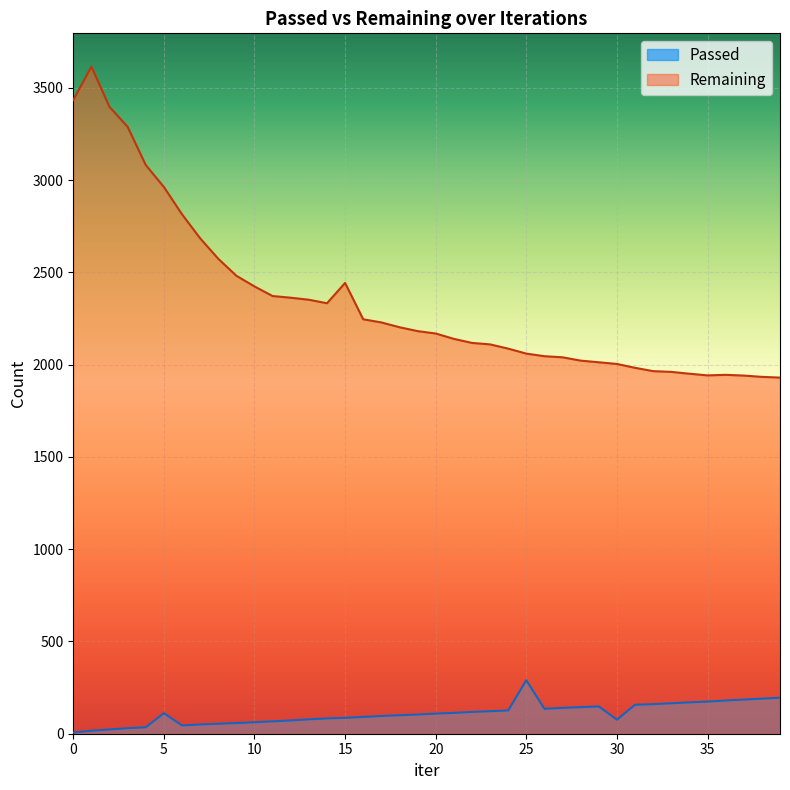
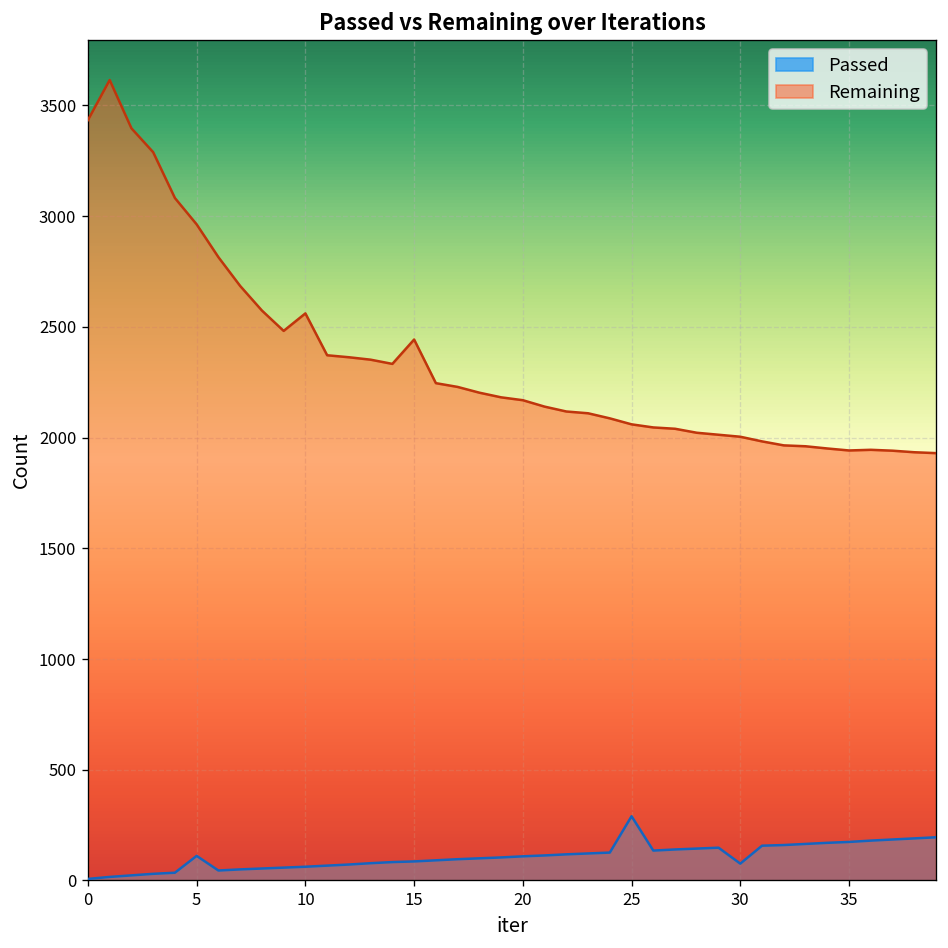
  {
    "Passed": {
      "0": 10,
      "5": 110,
      "10": 60,
      "15": 90,
      "20": 110,
      "25": 290,
      "30": 80,
      "35": 170
    },
    "Remaining": {
      "0": 3430,
      "5": 2960,
-     "10": 2420,
+     "10": 2560,
      "15": 2440,
      "20": 2170,
      "25": 2060,
      "30": 2000,
      "35": 1940
    }
  }
